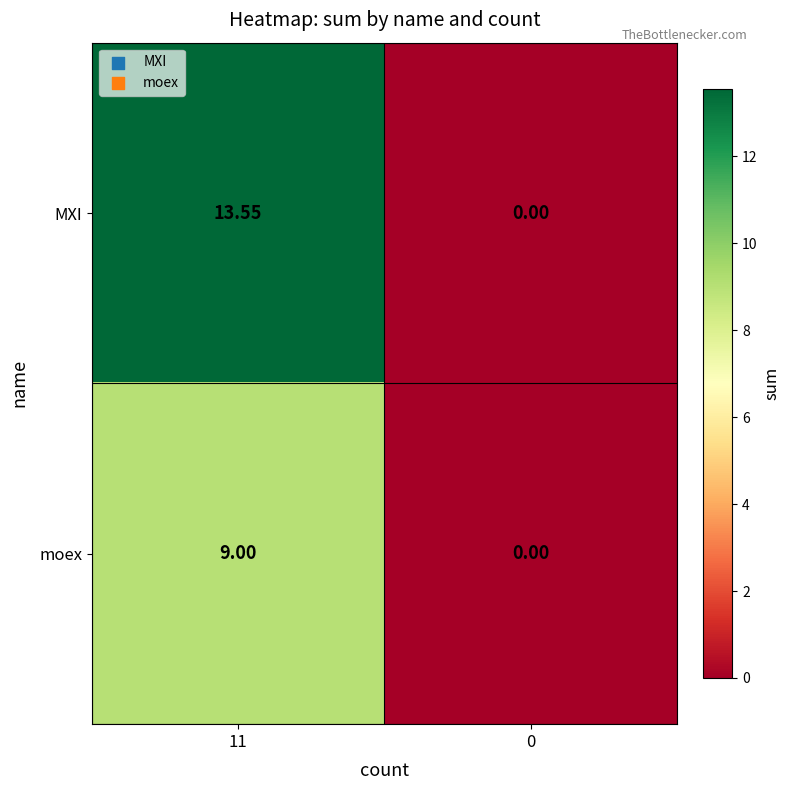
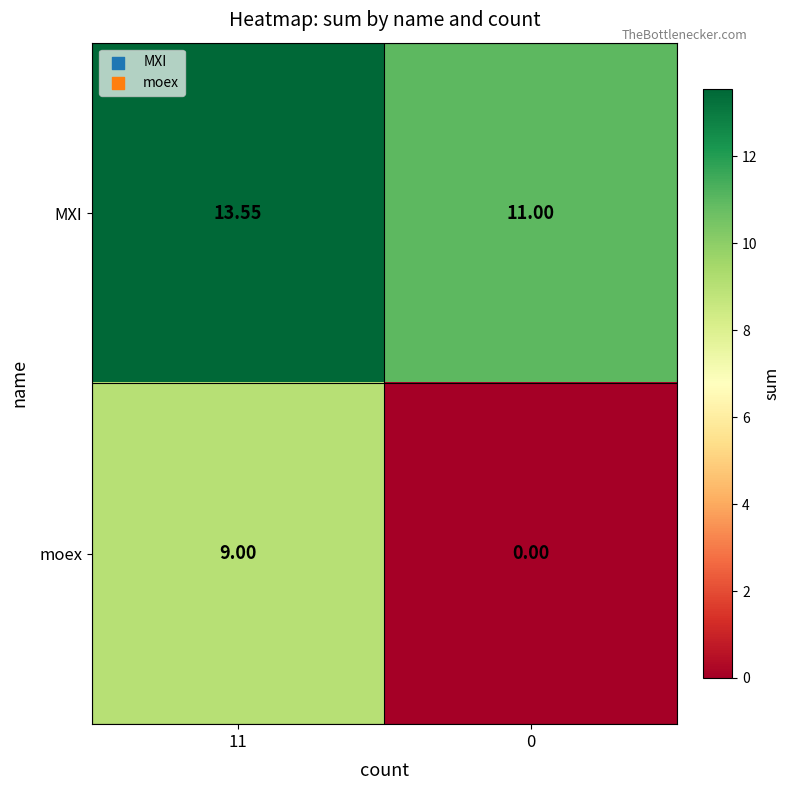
  {
    "MXI": {
      "11": 13.55,
-     "0": 0.00
+     "0": 11.00
    },
    "moex": {
      "11": 9.00,
      "0": 0.00
    }
  }
